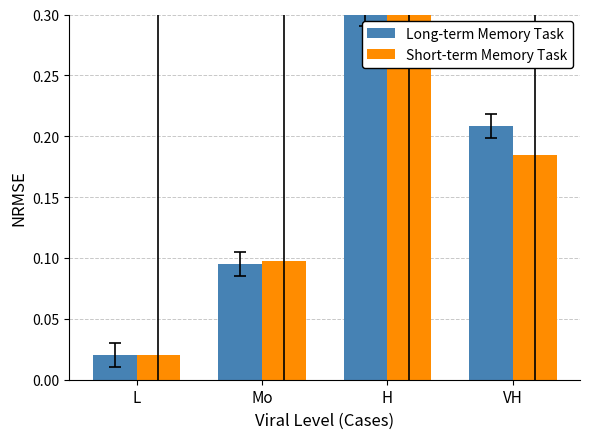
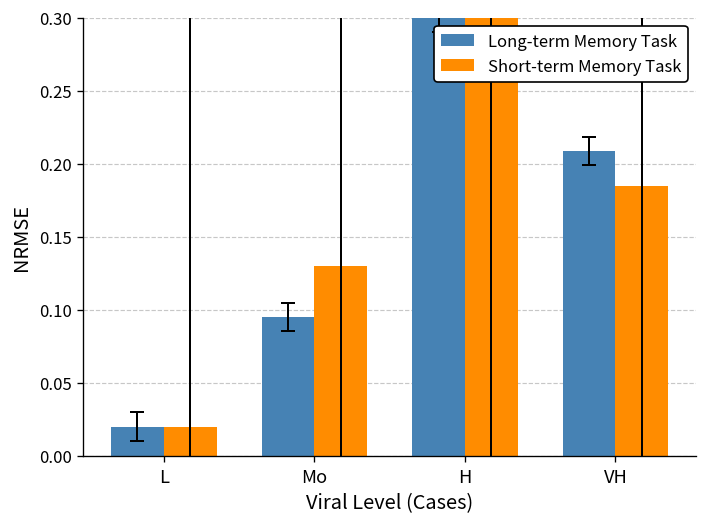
  {
    "Short-term Memory Task": {
      "L": 0.020,
-     "Mo": 0.097,
+     "Mo": 0.130,
      "H": 0.300,
      "VH": 0.185
    }
  }
